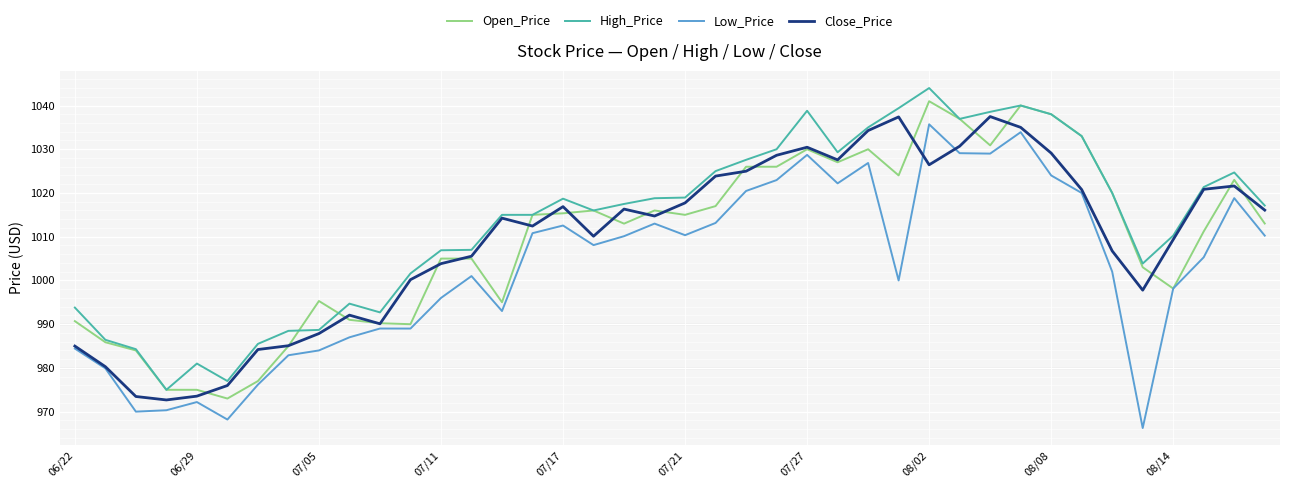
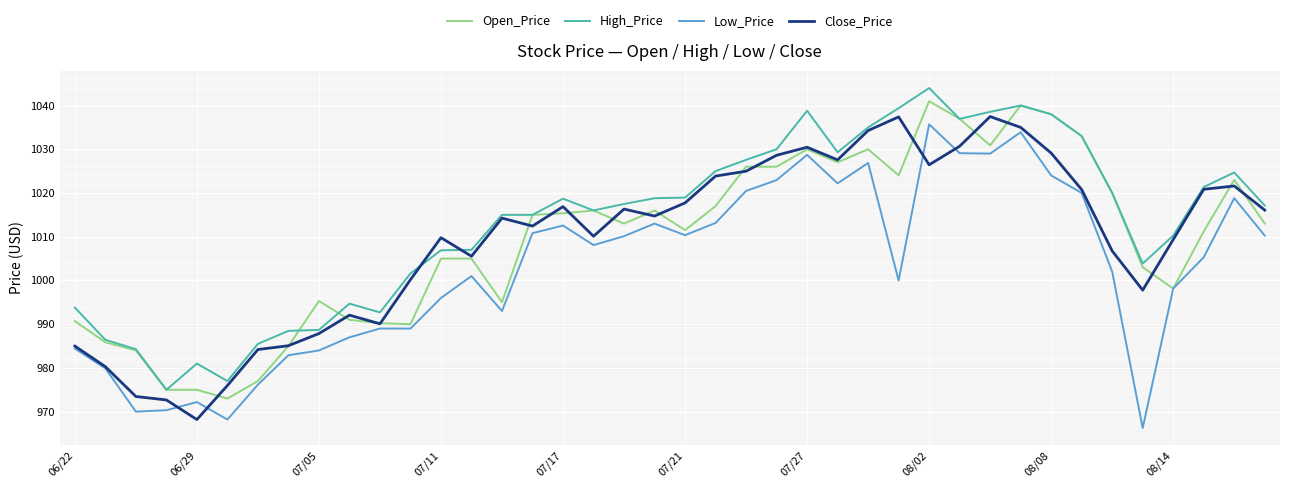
  {
    "Open_Price": {
      "06/22": 991,
      "06/29": 975,
      "07/05": 995,
      "07/11": 1005,
      "07/17": 1015,
-     "07/21": 1015,
+     "07/21": 1012,
      "08/02": 1041
    },
    "Close_Price": {
-     "06/29": 974,
+     "06/29": 968,
      "07/05": 988,
-     "07/11": 1004,
+     "07/11": 1010,
      "07/17": 1017,
      "07/21": 1018,
      "08/02": 1026,
      "08/08": 1029,
      "08/14": 1009
    }
  }
